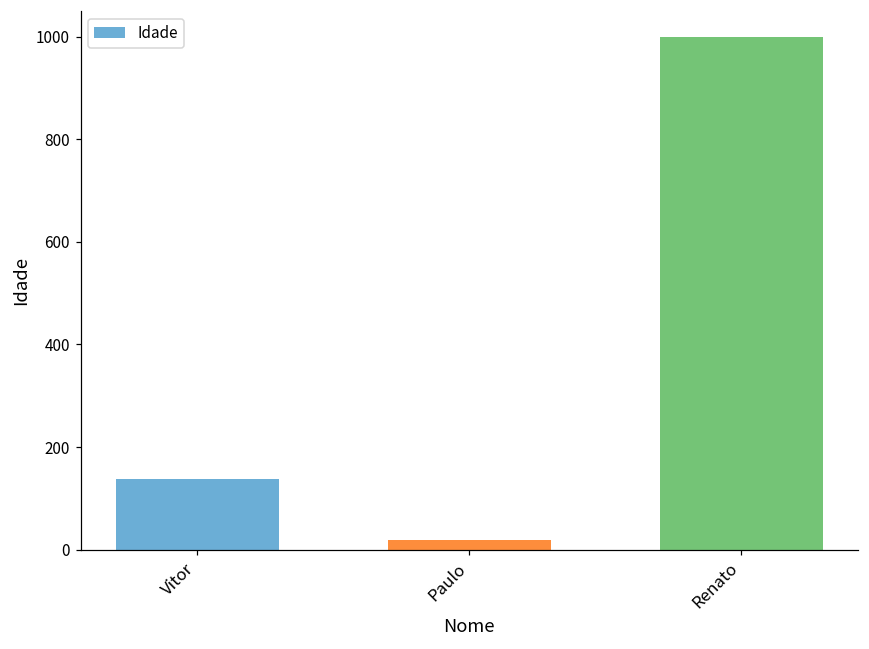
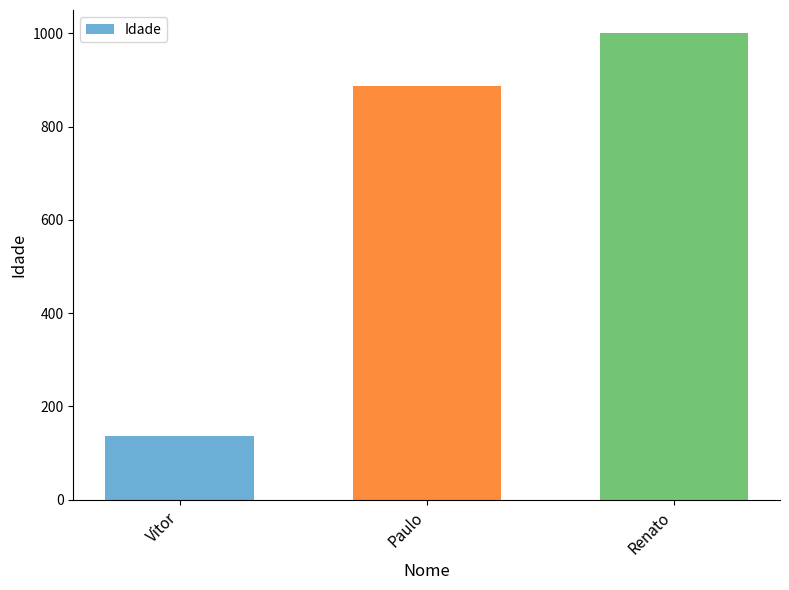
  {
    "Vitor": 140,
-   "Paulo": 20,
+   "Paulo": 890,
    "Renato": 1000
  }
